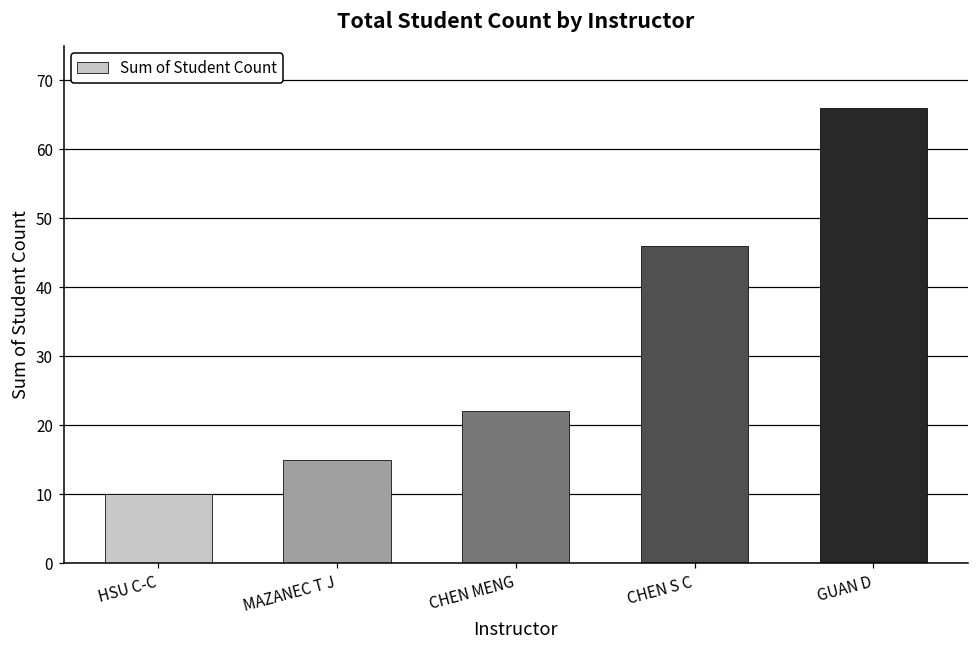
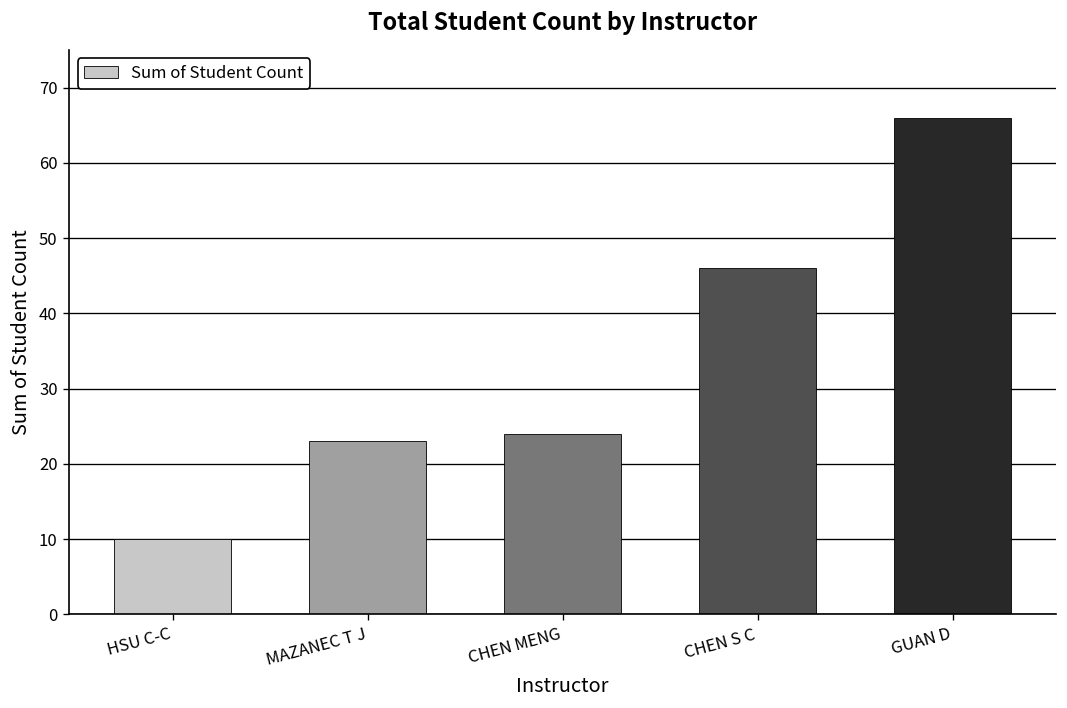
  {
    "HSU C-C": 10,
-   "MAZANEC T J": 15,
-   "CHEN MENG": 22,
+   "MAZANEC T J": 23,
+   "CHEN MENG": 24,
    "CHEN S C": 46,
    "GUAN D": 66
  }
